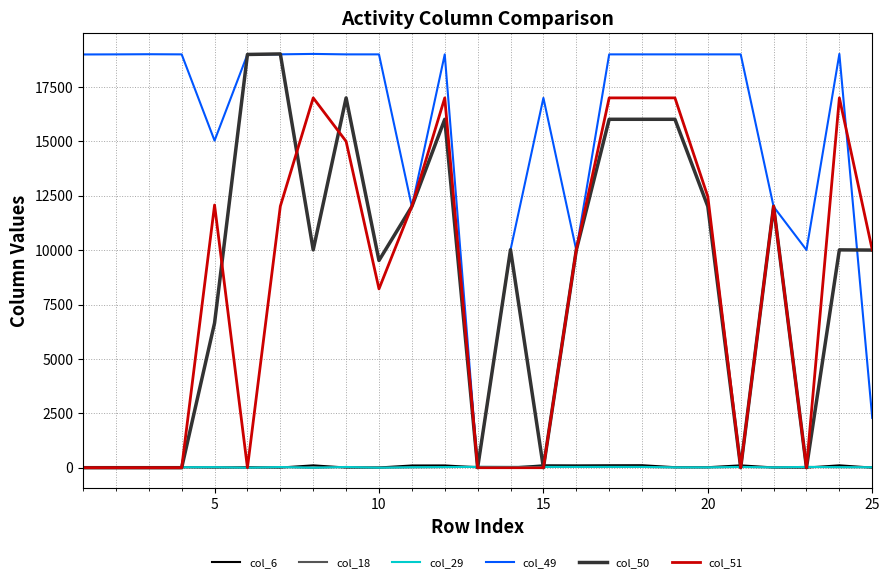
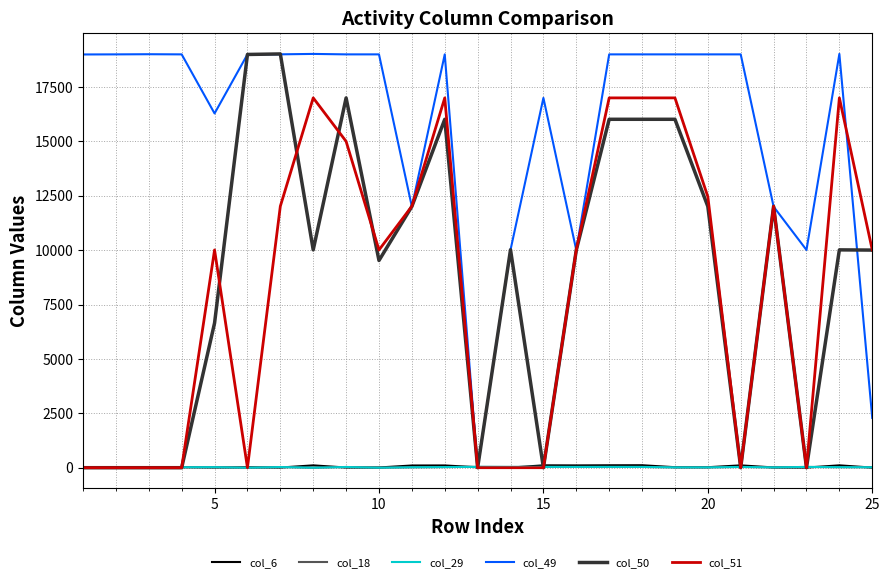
  {
    "col_49": {
-     "5": 15000,
+     "5": 16300,
      "10": 19000,
      "15": 17000,
      "20": 19000,
      "25": 2300
    },
    "col_50": {
      "5": 6700,
      "10": 9500,
      "20": 12000
    },
    "col_51": {
-     "5": 12100,
-     "10": 8200,
+     "5": 10000,
+     "10": 10000,
      "20": 12500
    }
  }
